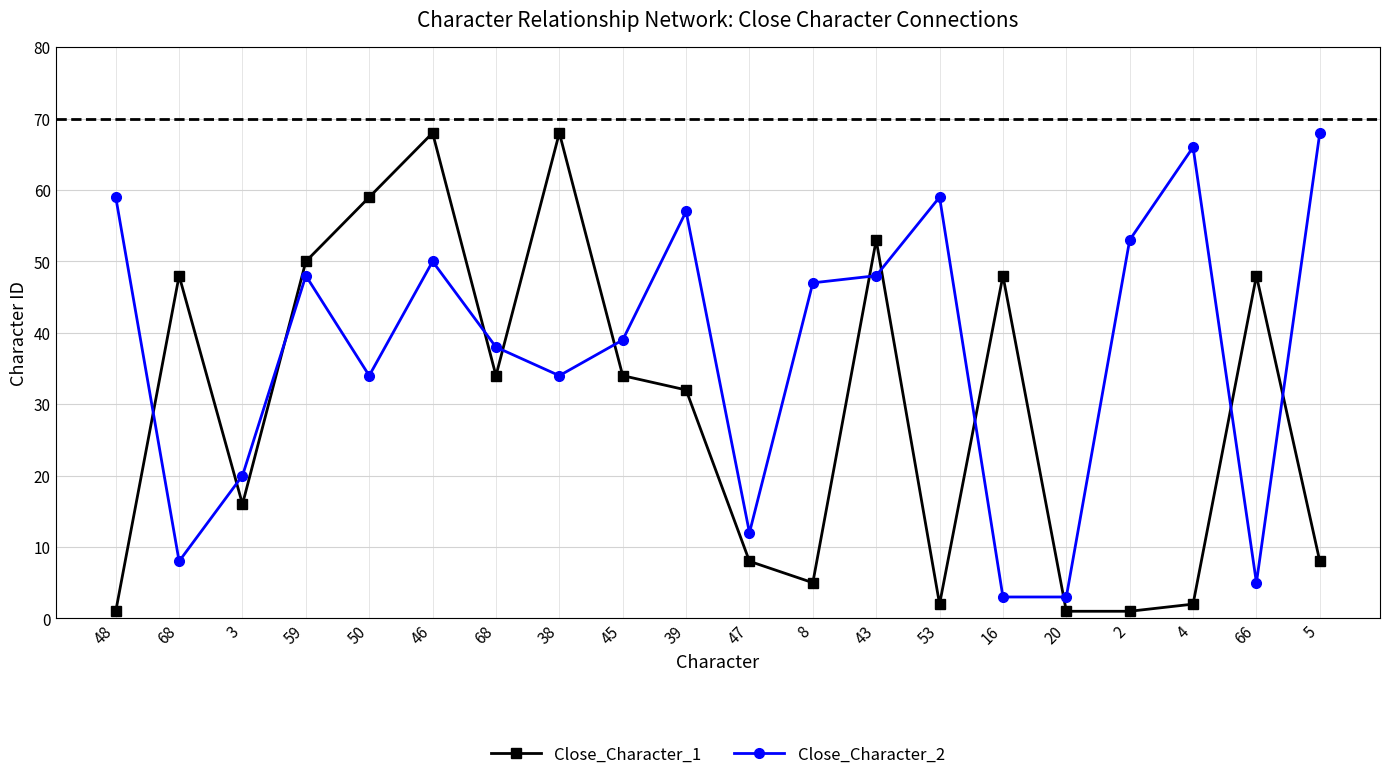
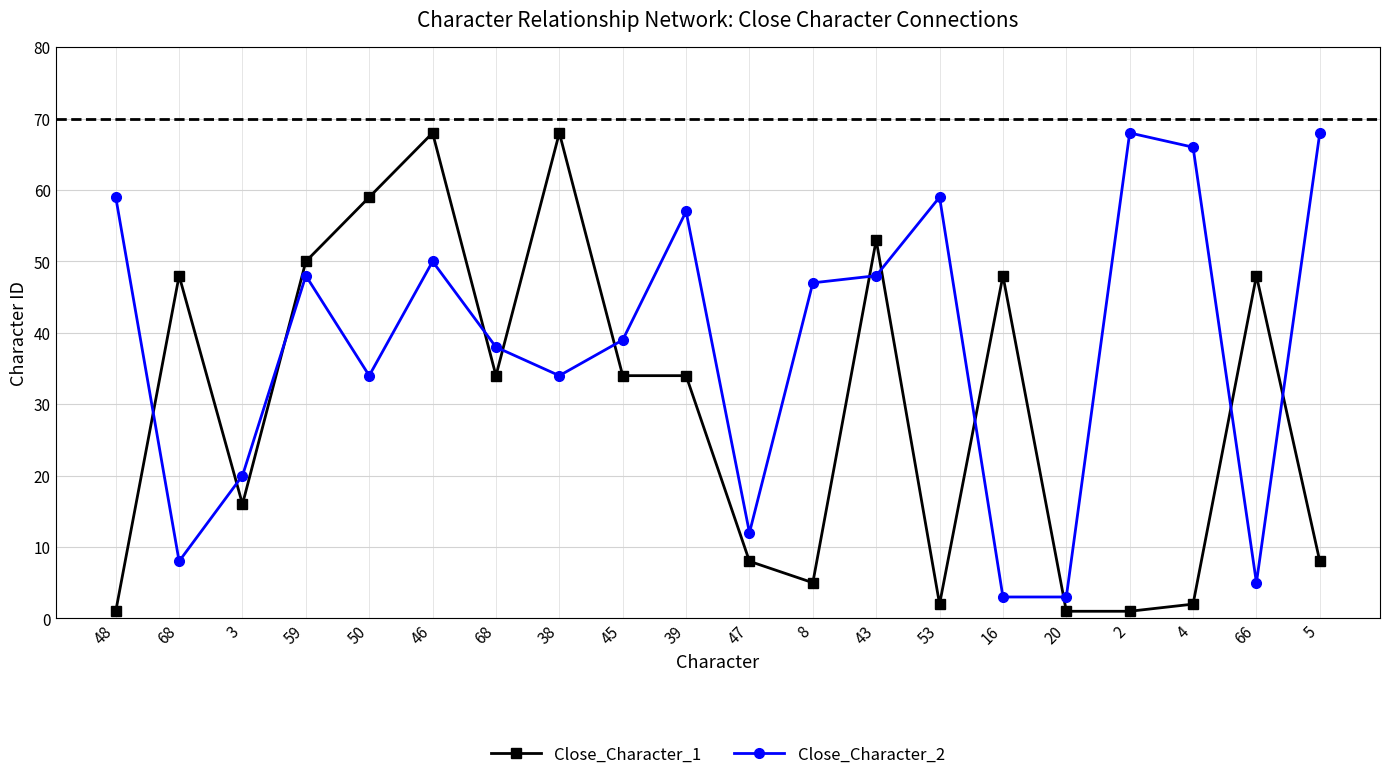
  {
    "Close_Character_1": {
      "48": 1,
      "3": 16,
      "59": 50,
      "50": 59,
      "46": 68,
      "38": 68,
      "45": 34,
-     "39": 32,
+     "39": 34,
      "47": 8,
      "8": 5,
      "43": 53,
      "53": 2,
      "16": 48,
      "20": 1,
      "2": 1,
      "4": 2,
      "66": 48,
      "5": 8
    },
    "Close_Character_2": {
      "48": 59,
      "3": 20,
      "59": 48,
      "50": 34,
      "46": 50,
      "38": 34,
      "45": 39,
      "39": 57,
      "47": 12,
      "8": 47,
      "43": 48,
      "53": 59,
      "16": 3,
      "20": 3,
-     "2": 53,
+     "2": 68,
      "4": 66,
      "66": 5,
      "5": 68
    }
  }
